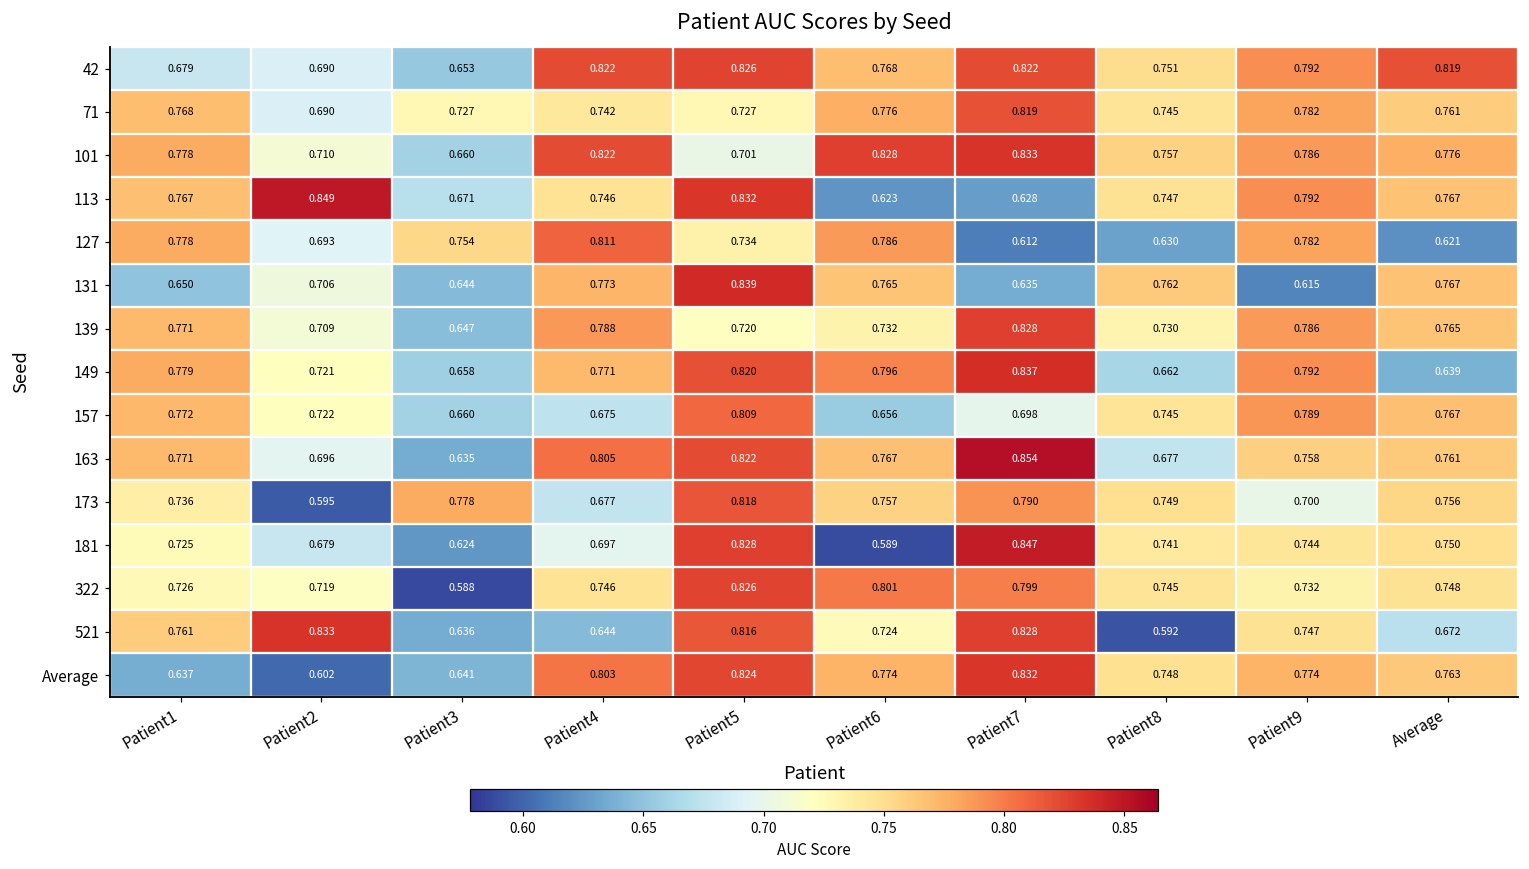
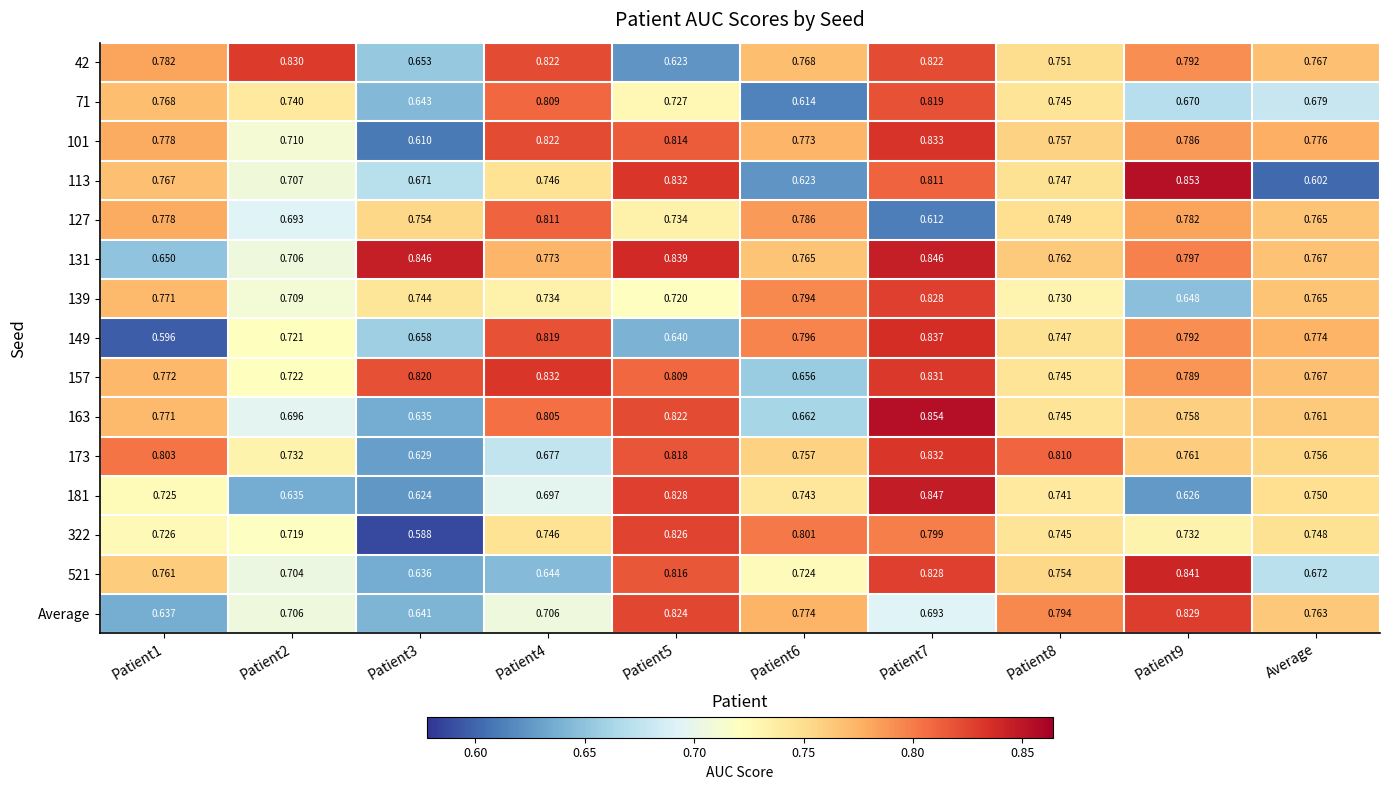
  {
    "42": {
-     "Patient1": 0.679,
-     "Patient2": 0.690,
+     "Patient1": 0.782,
+     "Patient2": 0.830,
      "Patient3": 0.653,
      "Patient4": 0.822,
-     "Patient5": 0.826,
+     "Patient5": 0.623,
      "Patient6": 0.768,
      "Patient7": 0.822,
      "Patient8": 0.751,
      "Patient9": 0.792,
-     "Average": 0.819
+     "Average": 0.767
    },
    "71": {
      "Patient1": 0.768,
-     "Patient2": 0.690,
-     "Patient3": 0.727,
-     "Patient4": 0.742,
+     "Patient2": 0.740,
+     "Patient3": 0.643,
+     "Patient4": 0.809,
      "Patient5": 0.727,
-     "Patient6": 0.776,
+     "Patient6": 0.614,
      "Patient7": 0.819,
      "Patient8": 0.745,
-     "Patient9": 0.782,
-     "Average": 0.761
+     "Patient9": 0.670,
+     "Average": 0.679
    },
    "101": {
      "Patient1": 0.778,
      "Patient2": 0.710,
-     "Patient3": 0.660,
+     "Patient3": 0.610,
      "Patient4": 0.822,
-     "Patient5": 0.701,
-     "Patient6": 0.828,
+     "Patient5": 0.814,
+     "Patient6": 0.773,
      "Patient7": 0.833,
      "Patient8": 0.757,
      "Patient9": 0.786,
      "Average": 0.776
    },
    "113": {
      "Patient1": 0.767,
-     "Patient2": 0.849,
+     "Patient2": 0.707,
      "Patient3": 0.671,
      "Patient4": 0.746,
      "Patient5": 0.832,
      "Patient6": 0.623,
-     "Patient7": 0.628,
+     "Patient7": 0.811,
      "Patient8": 0.747,
-     "Patient9": 0.792,
-     "Average": 0.767
+     "Patient9": 0.853,
+     "Average": 0.602
    },
    "127": {
      "Patient1": 0.778,
      "Patient2": 0.693,
      "Patient3": 0.754,
      "Patient4": 0.811,
      "Patient5": 0.734,
      "Patient6": 0.786,
      "Patient7": 0.612,
-     "Patient8": 0.630,
+     "Patient8": 0.749,
      "Patient9": 0.782,
-     "Average": 0.621
+     "Average": 0.765
    },
    "131": {
      "Patient1": 0.650,
      "Patient2": 0.706,
-     "Patient3": 0.644,
+     "Patient3": 0.846,
      "Patient4": 0.773,
      "Patient5": 0.839,
      "Patient6": 0.765,
-     "Patient7": 0.635,
+     "Patient7": 0.846,
      "Patient8": 0.762,
-     "Patient9": 0.615,
+     "Patient9": 0.797,
      "Average": 0.767
    },
    "139": {
      "Patient1": 0.771,
      "Patient2": 0.709,
-     "Patient3": 0.647,
-     "Patient4": 0.788,
+     "Patient3": 0.744,
+     "Patient4": 0.734,
      "Patient5": 0.720,
-     "Patient6": 0.732,
+     "Patient6": 0.794,
      "Patient7": 0.828,
      "Patient8": 0.730,
-     "Patient9": 0.786,
+     "Patient9": 0.648,
      "Average": 0.765
    },
    "149": {
-     "Patient1": 0.779,
+     "Patient1": 0.596,
      "Patient2": 0.721,
      "Patient3": 0.658,
-     "Patient4": 0.771,
-     "Patient5": 0.820,
+     "Patient4": 0.819,
+     "Patient5": 0.640,
      "Patient6": 0.796,
      "Patient7": 0.837,
-     "Patient8": 0.662,
+     "Patient8": 0.747,
      "Patient9": 0.792,
-     "Average": 0.639
+     "Average": 0.774
    },
    "157": {
      "Patient1": 0.772,
      "Patient2": 0.722,
-     "Patient3": 0.660,
-     "Patient4": 0.675,
+     "Patient3": 0.820,
+     "Patient4": 0.832,
      "Patient5": 0.809,
      "Patient6": 0.656,
-     "Patient7": 0.698,
+     "Patient7": 0.831,
      "Patient8": 0.745,
      "Patient9": 0.789,
      "Average": 0.767
    },
    "163": {
      "Patient1": 0.771,
      "Patient2": 0.696,
      "Patient3": 0.635,
      "Patient4": 0.805,
      "Patient5": 0.822,
-     "Patient6": 0.767,
+     "Patient6": 0.662,
      "Patient7": 0.854,
-     "Patient8": 0.677,
+     "Patient8": 0.745,
      "Patient9": 0.758,
      "Average": 0.761
    },
    "173": {
-     "Patient1": 0.736,
-     "Patient2": 0.595,
-     "Patient3": 0.778,
+     "Patient1": 0.803,
+     "Patient2": 0.732,
+     "Patient3": 0.629,
      "Patient4": 0.677,
      "Patient5": 0.818,
      "Patient6": 0.757,
-     "Patient7": 0.790,
-     "Patient8": 0.749,
-     "Patient9": 0.700,
+     "Patient7": 0.832,
+     "Patient8": 0.810,
+     "Patient9": 0.761,
      "Average": 0.756
    },
    "181": {
      "Patient1": 0.725,
-     "Patient2": 0.679,
+     "Patient2": 0.635,
      "Patient3": 0.624,
      "Patient4": 0.697,
      "Patient5": 0.828,
-     "Patient6": 0.589,
+     "Patient6": 0.743,
      "Patient7": 0.847,
      "Patient8": 0.741,
-     "Patient9": 0.744,
+     "Patient9": 0.626,
      "Average": 0.750
    },
    "322": {
      "Patient1": 0.726,
      "Patient2": 0.719,
      "Patient3": 0.588,
      "Patient4": 0.746,
      "Patient5": 0.826,
      "Patient6": 0.801,
      "Patient7": 0.799,
      "Patient8": 0.745,
      "Patient9": 0.732,
      "Average": 0.748
    },
    "521": {
      "Patient1": 0.761,
-     "Patient2": 0.833,
+     "Patient2": 0.704,
      "Patient3": 0.636,
      "Patient4": 0.644,
      "Patient5": 0.816,
      "Patient6": 0.724,
      "Patient7": 0.828,
-     "Patient8": 0.592,
-     "Patient9": 0.747,
+     "Patient8": 0.754,
+     "Patient9": 0.841,
      "Average": 0.672
    },
    "Average": {
      "Patient1": 0.637,
-     "Patient2": 0.602,
+     "Patient2": 0.706,
      "Patient3": 0.641,
-     "Patient4": 0.803,
+     "Patient4": 0.706,
      "Patient5": 0.824,
      "Patient6": 0.774,
-     "Patient7": 0.832,
-     "Patient8": 0.748,
-     "Patient9": 0.774,
+     "Patient7": 0.693,
+     "Patient8": 0.794,
+     "Patient9": 0.829,
      "Average": 0.763
    }
  }
